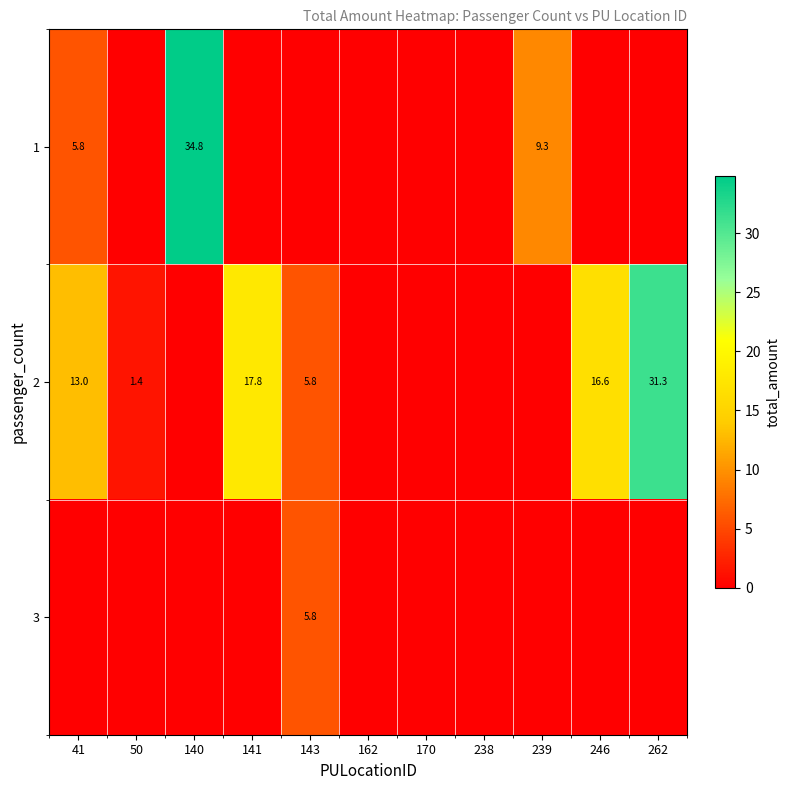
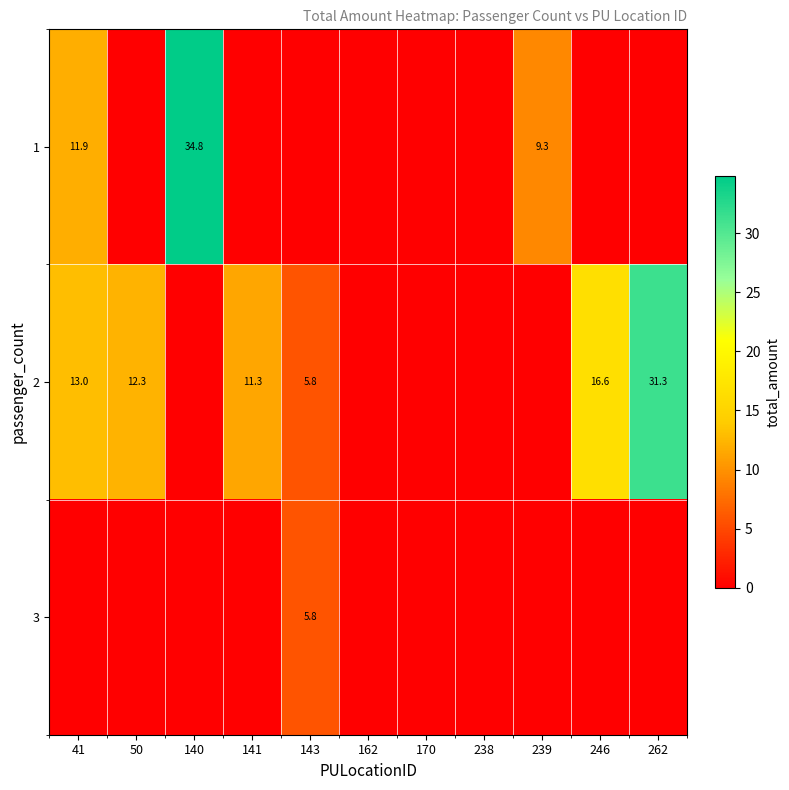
  {
    "1": {
-     "41": 5.8,
+     "41": 11.9,
      "140": 34.8,
      "239": 9.3
    },
    "2": {
      "41": 13.0,
-     "50": 1.4,
-     "141": 17.8,
+     "50": 12.3,
+     "141": 11.3,
      "143": 5.8,
      "246": 16.6,
      "262": 31.3
    },
    "3": {
      "143": 5.8
    }
  }
